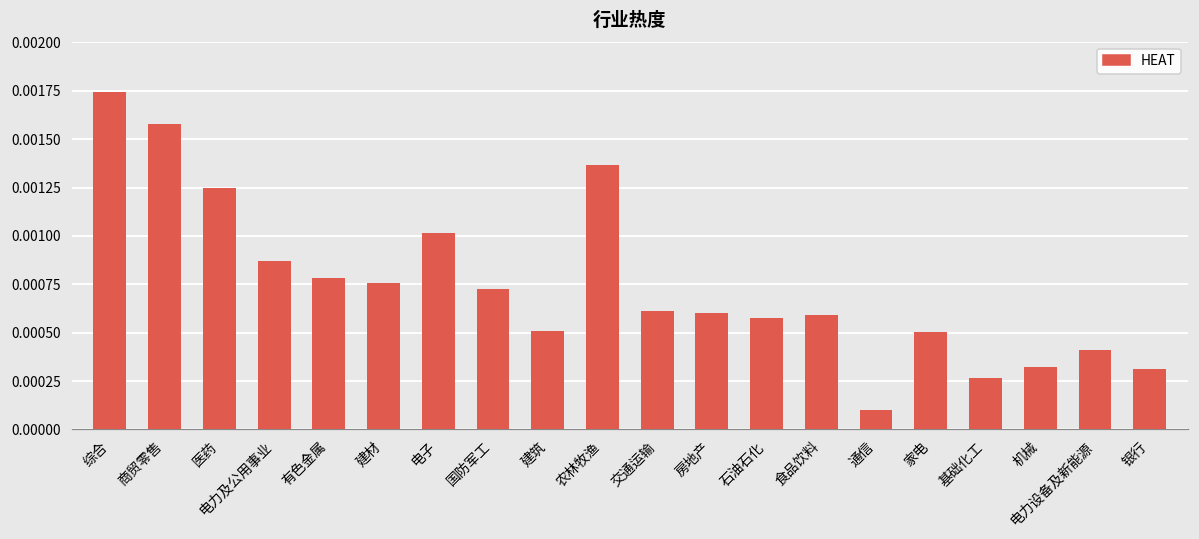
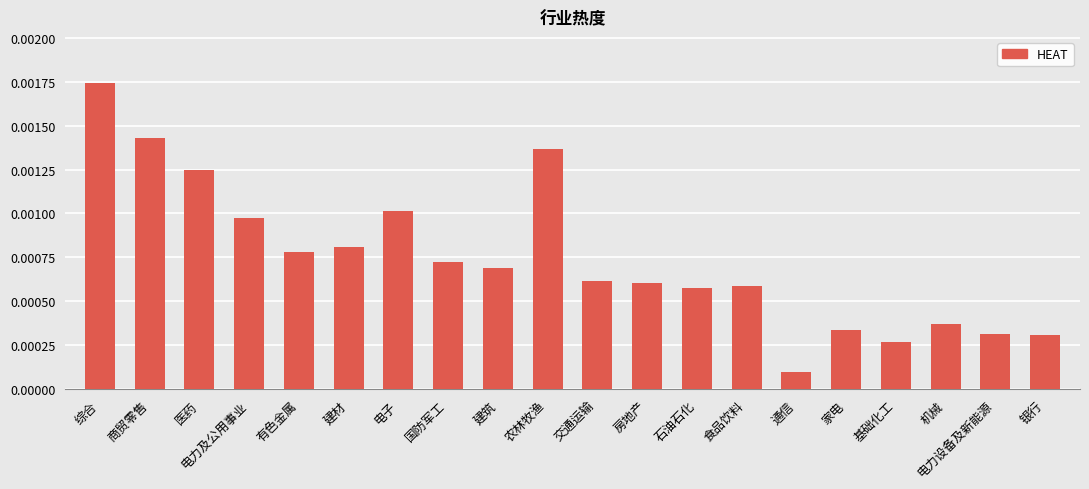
  {
    "综合": 0.00174,
-   "商贸零售": 0.00158,
+   "商贸零售": 0.00143,
    "医药": 0.00125,
-   "电力及公用事业": 0.00087,
+   "电力及公用事业": 0.00097,
    "有色金属": 0.00078,
-   "建材": 0.00075,
+   "建材": 0.00081,
    "电子": 0.00101,
    "国防军工": 0.00073,
-   "建筑": 0.00051,
+   "建筑": 0.00069,
    "农林牧渔": 0.00137,
    "交通运输": 0.00061,
    "房地产": 0.00060,
    "石油石化": 0.00058,
    "食品饮料": 0.00059,
    "通信": 0.00010,
-   "家电": 0.00050,
+   "家电": 0.00034,
    "基础化工": 0.00027,
-   "机械": 0.00032,
-   "电力设备及新能源": 0.00041,
+   "机械": 0.00037,
+   "电力设备及新能源": 0.00031,
    "银行": 0.00031
  }
